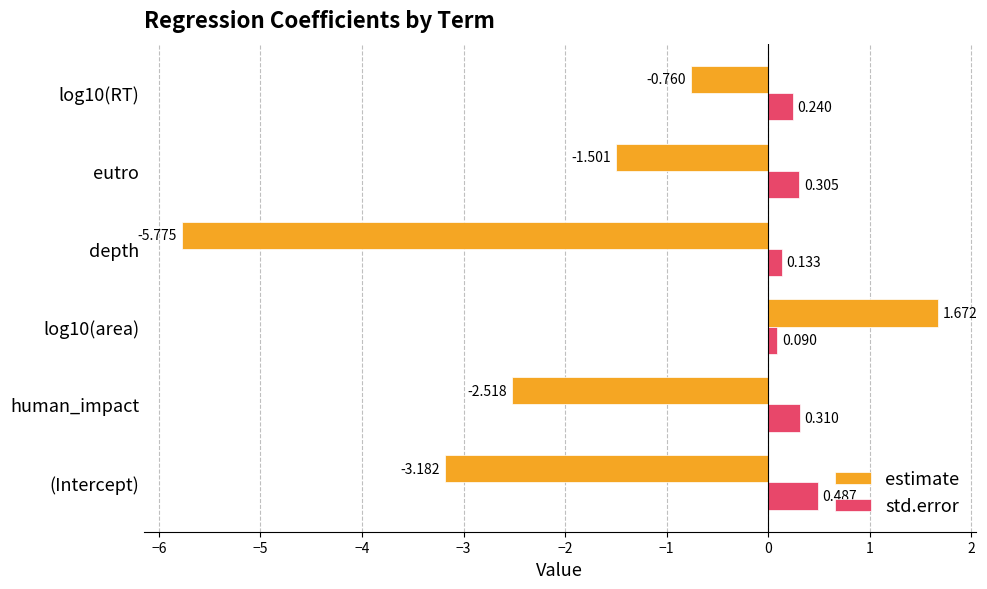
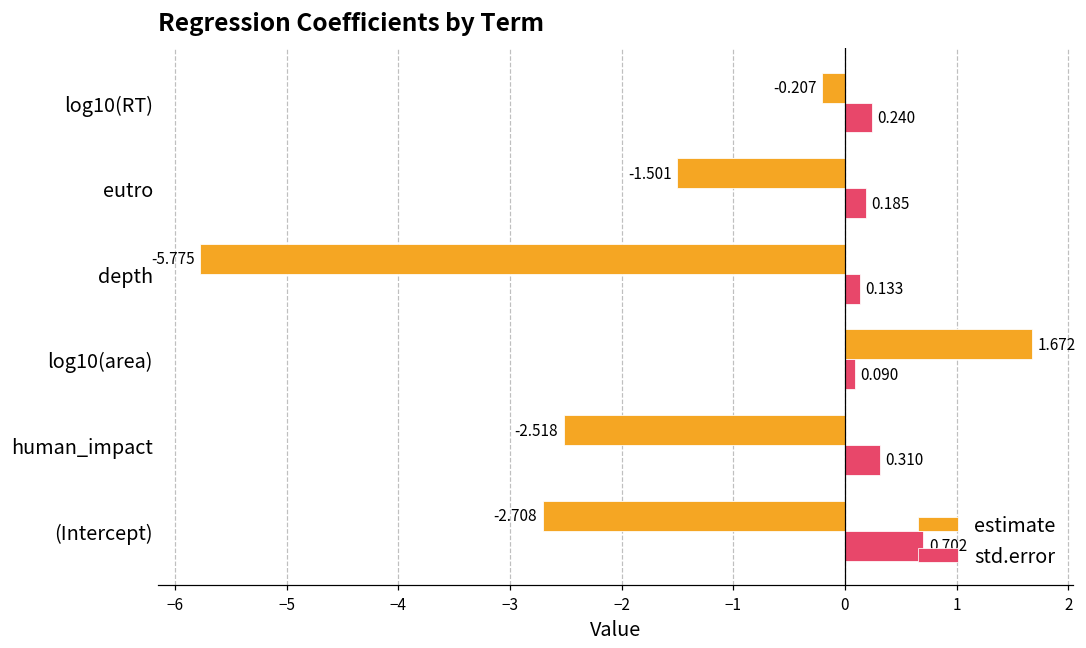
  {
    "estimate": {
-     "log10(RT)": -0.760,
+     "log10(RT)": -0.207,
      "eutro": -1.501,
      "depth": -5.775,
      "log10(area)": 1.672,
      "human_impact": -2.518,
-     "(Intercept)": -3.182
+     "(Intercept)": -2.708
    },
    "std.error": {
      "log10(RT)": 0.240,
-     "eutro": 0.305,
+     "eutro": 0.185,
      "depth": 0.133,
      "log10(area)": 0.090,
      "human_impact": 0.310,
-     "(Intercept)": 0.487
+     "(Intercept)": 0.702
    }
  }
